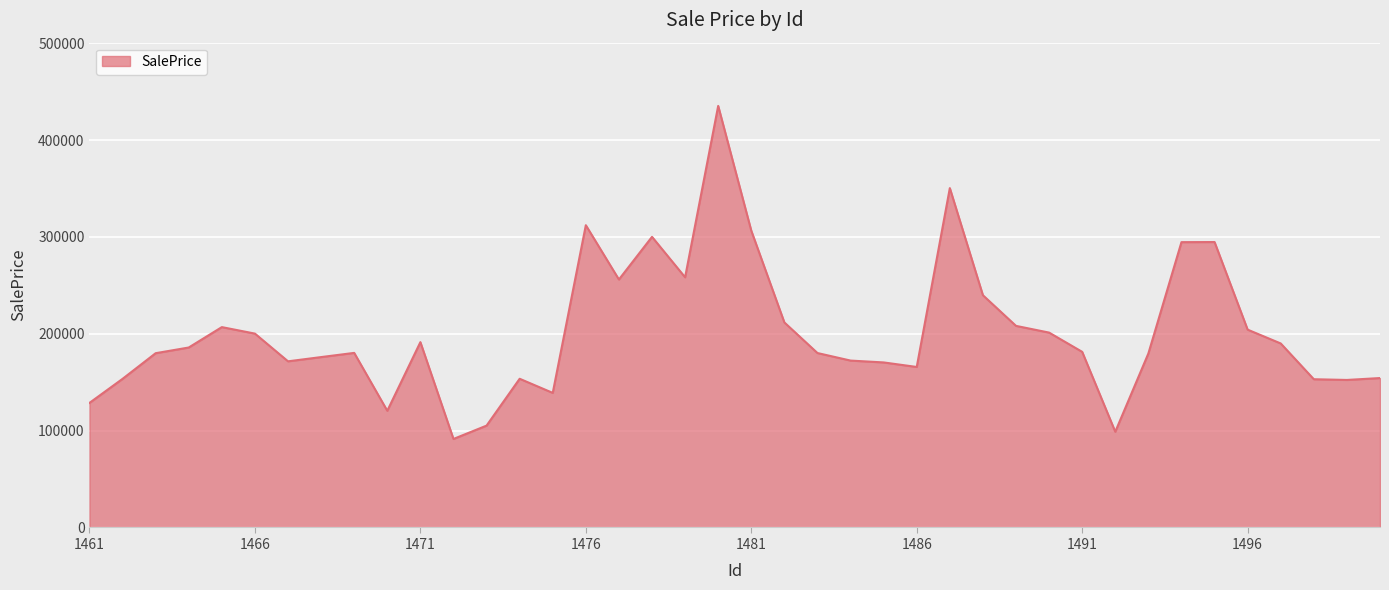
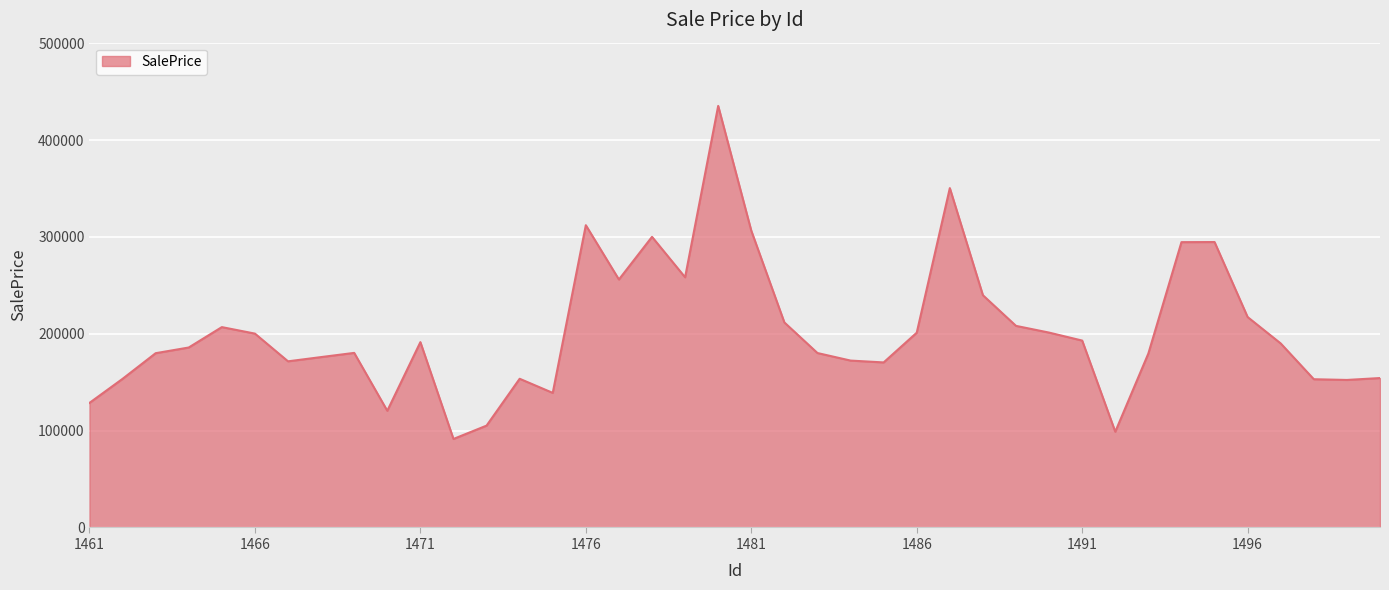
  {
    "1461": 130000,
    "1466": 200000,
    "1471": 190000,
    "1476": 310000,
    "1481": 310000,
-   "1486": 170000,
-   "1491": 180000,
-   "1496": 200000
+   "1486": 200000,
+   "1491": 190000,
+   "1496": 220000
  }
